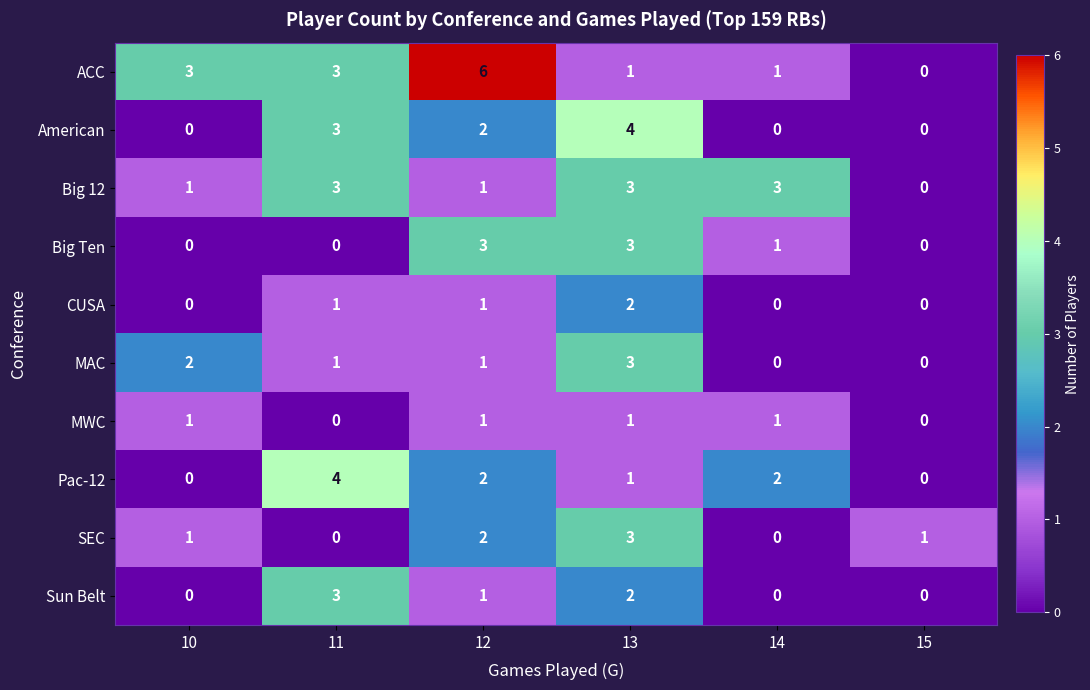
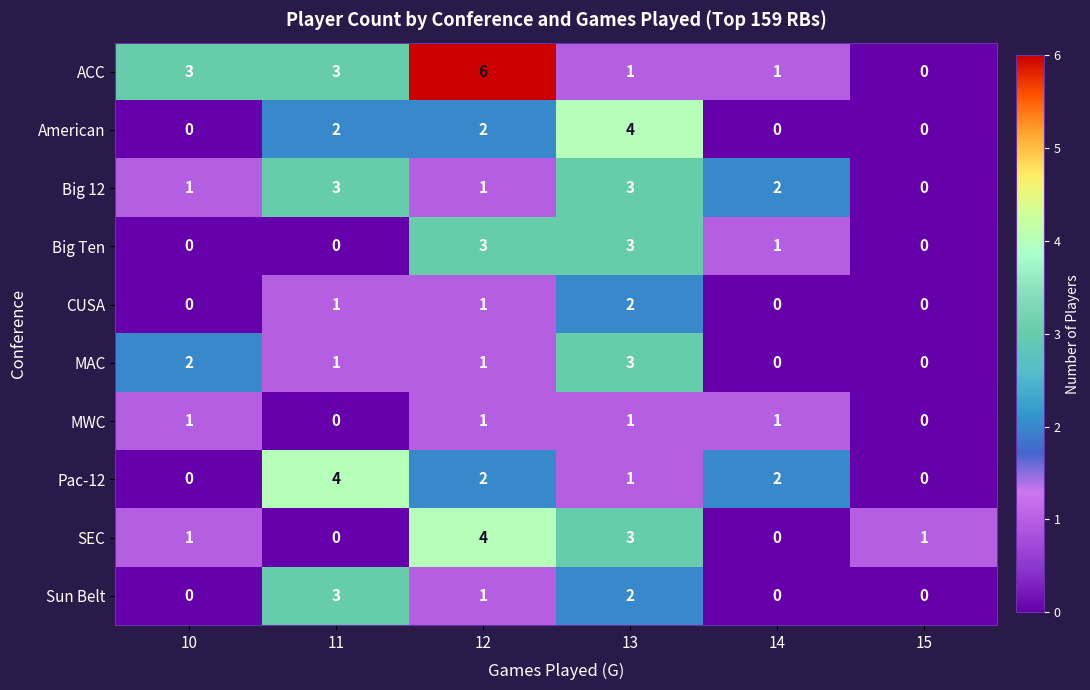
  {
    "ACC": {
      "10": 3,
      "11": 3,
      "12": 6,
      "13": 1,
      "14": 1,
      "15": 0
    },
    "American": {
      "10": 0,
-     "11": 3,
+     "11": 2,
      "12": 2,
      "13": 4,
      "14": 0,
      "15": 0
    },
    "Big 12": {
      "10": 1,
      "11": 3,
      "12": 1,
      "13": 3,
-     "14": 3,
+     "14": 2,
      "15": 0
    },
    "Big Ten": {
      "10": 0,
      "11": 0,
      "12": 3,
      "13": 3,
      "14": 1,
      "15": 0
    },
    "CUSA": {
      "10": 0,
      "11": 1,
      "12": 1,
      "13": 2,
      "14": 0,
      "15": 0
    },
    "MAC": {
      "10": 2,
      "11": 1,
      "12": 1,
      "13": 3,
      "14": 0,
      "15": 0
    },
    "MWC": {
      "10": 1,
      "11": 0,
      "12": 1,
      "13": 1,
      "14": 1,
      "15": 0
    },
    "Pac-12": {
      "10": 0,
      "11": 4,
      "12": 2,
      "13": 1,
      "14": 2,
      "15": 0
    },
    "SEC": {
      "10": 1,
      "11": 0,
-     "12": 2,
+     "12": 4,
      "13": 3,
      "14": 0,
      "15": 1
    },
    "Sun Belt": {
      "10": 0,
      "11": 3,
      "12": 1,
      "13": 2,
      "14": 0,
      "15": 0
    }
  }
